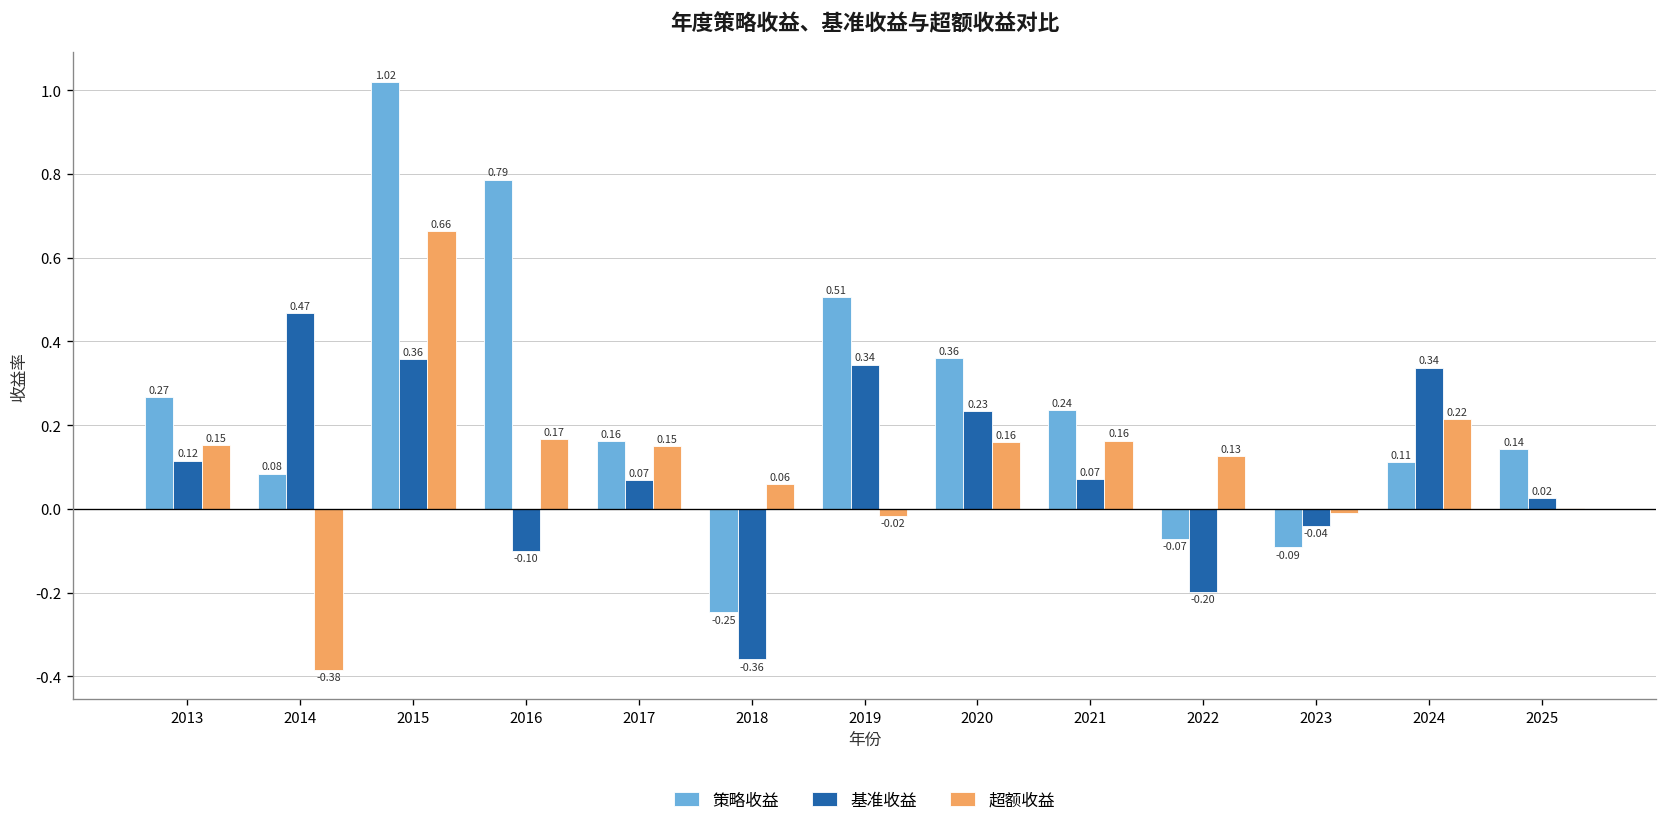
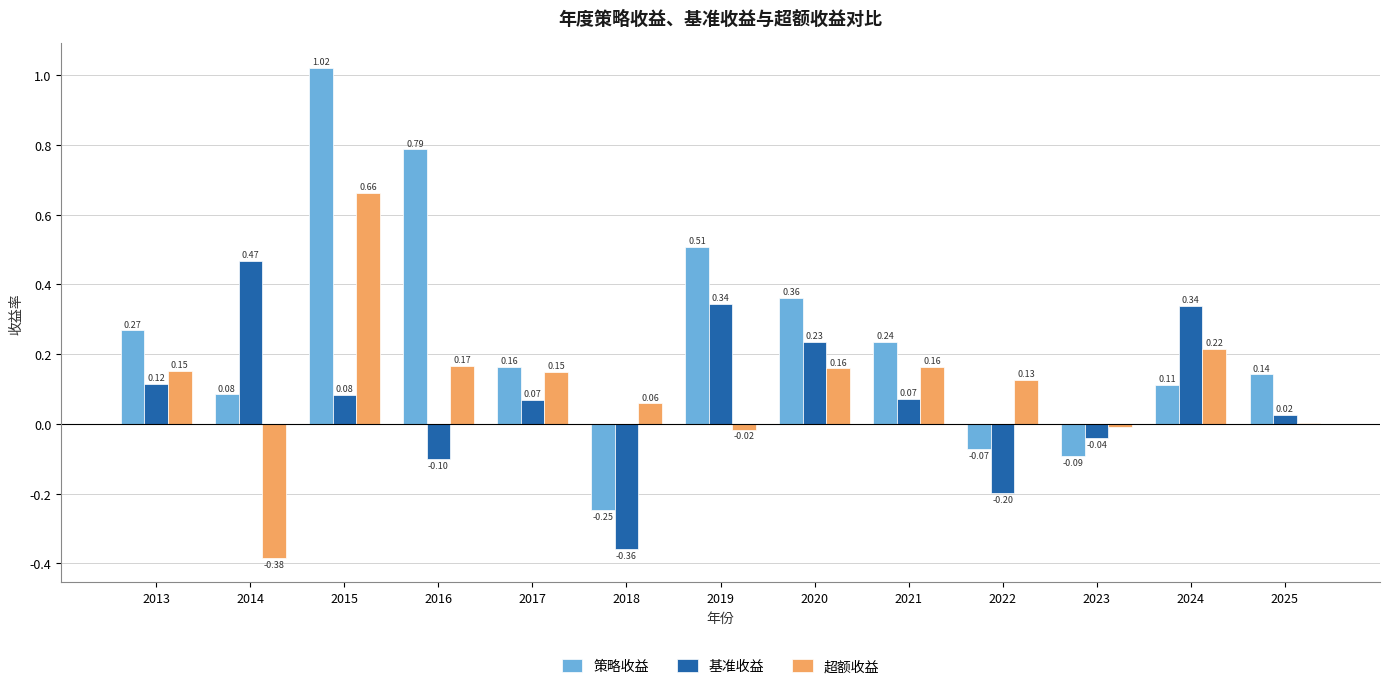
  {
    "策略收益": {
      "2013": 0.27,
      "2014": 0.08,
      "2015": 1.02,
      "2016": 0.79,
      "2017": 0.16,
      "2018": -0.25,
      "2019": 0.51,
      "2020": 0.36,
      "2021": 0.24,
      "2022": -0.07,
      "2023": -0.09,
      "2024": 0.11,
      "2025": 0.14
    },
    "基准收益": {
      "2013": 0.12,
      "2014": 0.47,
-     "2015": 0.36,
+     "2015": 0.08,
      "2016": -0.10,
      "2017": 0.07,
      "2018": -0.36,
      "2019": 0.34,
      "2020": 0.23,
      "2021": 0.07,
      "2022": -0.20,
      "2023": -0.04,
      "2024": 0.34,
      "2025": 0.02
    },
    "超额收益": {
      "2013": 0.15,
      "2014": -0.38,
      "2015": 0.66,
      "2016": 0.17,
      "2017": 0.15,
      "2018": 0.06,
      "2019": -0.02,
      "2020": 0.16,
      "2021": 0.16,
      "2022": 0.13,
      "2024": 0.22
    }
  }
